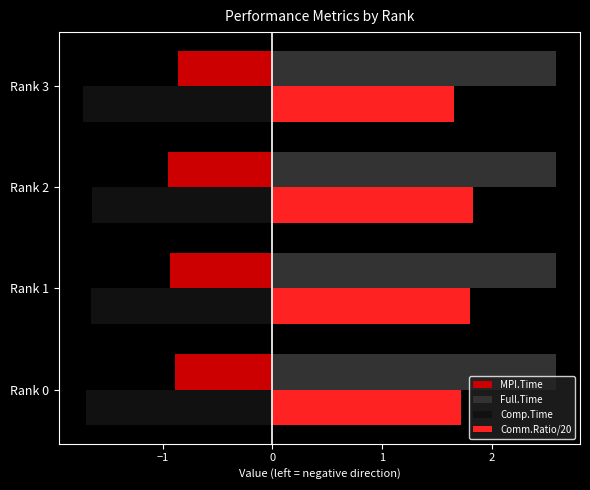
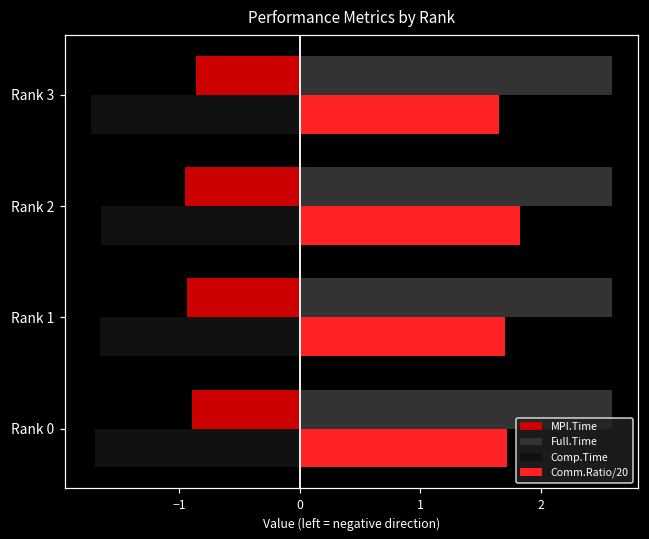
  {
    "MPI.Time": {
      "Rank 3": -0.86,
      "Rank 2": -0.95,
      "Rank 1": -0.94,
      "Rank 0": -0.89
    },
    "Comm.Ratio/20": {
      "Rank 3": 1.66,
      "Rank 2": 1.83,
-     "Rank 1": 1.81,
+     "Rank 1": 1.71,
      "Rank 0": 1.72
    }
  }
